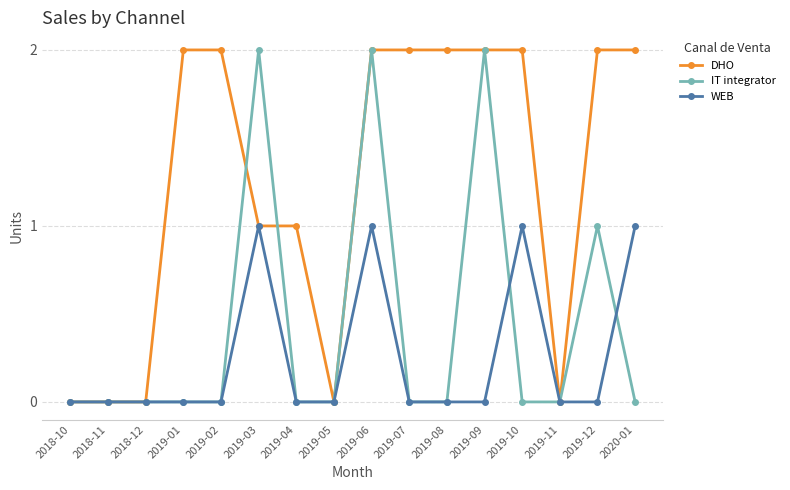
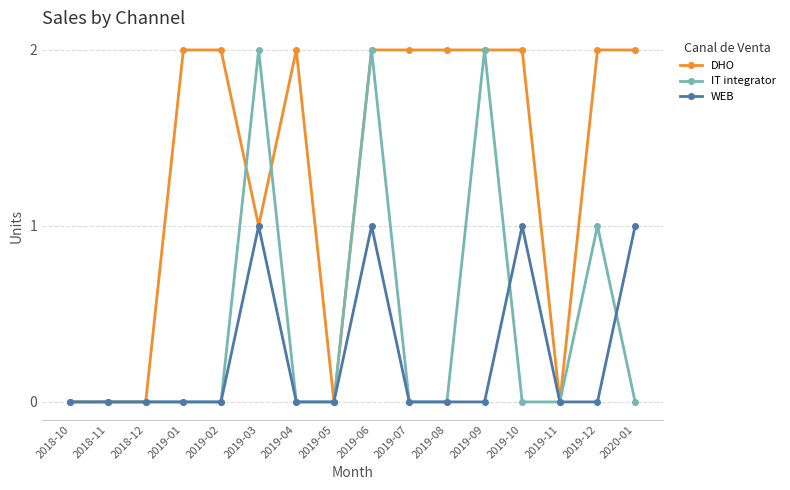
  {
    "DHO": {
      "2019-01": 2,
      "2019-02": 2,
-     "2019-04": 1,
+     "2019-04": 2,
      "2019-07": 2,
      "2019-08": 2,
      "2019-10": 2,
      "2019-12": 2,
      "2020-01": 2
    },
    "IT integrator": {
      "2019-03": 2,
      "2019-10": 0,
      "2019-12": 1,
      "2020-01": 0
    },
    "WEB": {
      "2019-06": 1,
      "2019-09": 0,
      "2019-10": 1,
      "2019-12": 0,
      "2020-01": 1
    }
  }
